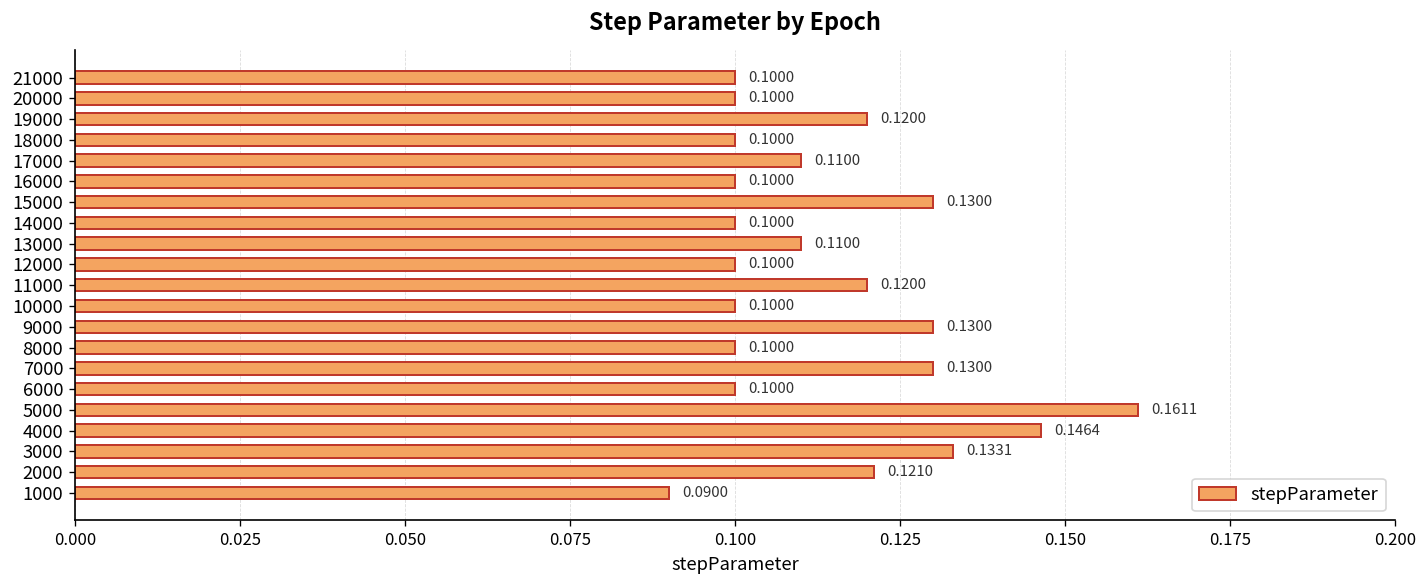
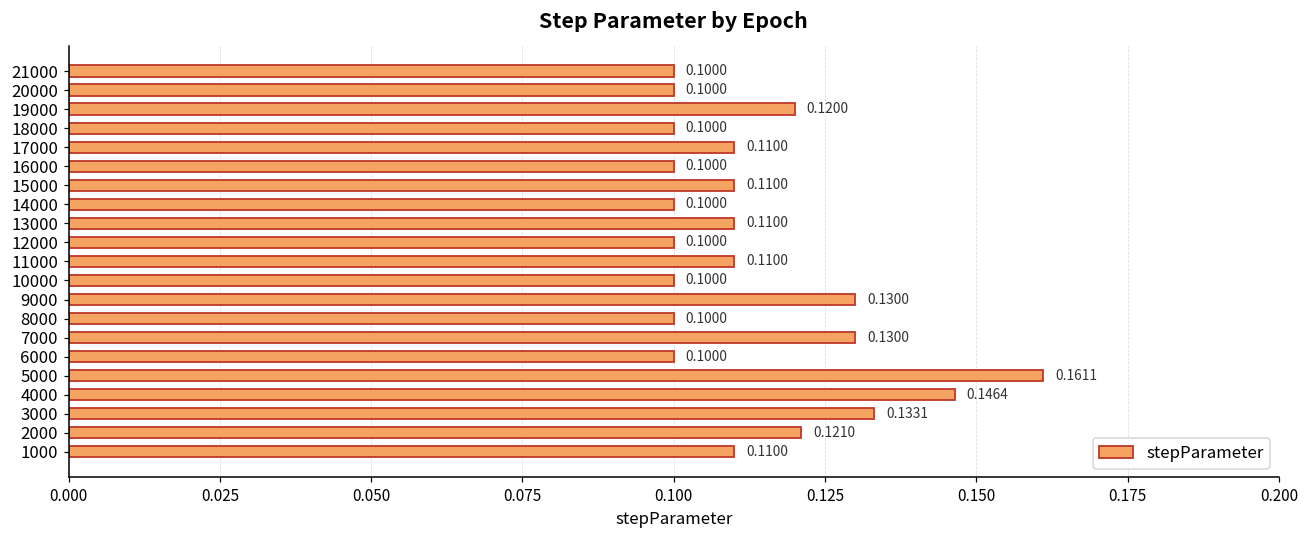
  {
    "21000": 0.1000,
    "20000": 0.1000,
    "19000": 0.1200,
    "18000": 0.1000,
    "17000": 0.1100,
    "16000": 0.1000,
-   "15000": 0.1300,
+   "15000": 0.1100,
    "14000": 0.1000,
    "13000": 0.1100,
    "12000": 0.1000,
-   "11000": 0.1200,
+   "11000": 0.1100,
    "10000": 0.1000,
    "9000": 0.1300,
    "8000": 0.1000,
    "7000": 0.1300,
    "6000": 0.1000,
    "5000": 0.1611,
    "4000": 0.1464,
    "3000": 0.1331,
    "2000": 0.1210,
-   "1000": 0.0900
+   "1000": 0.1100
  }
